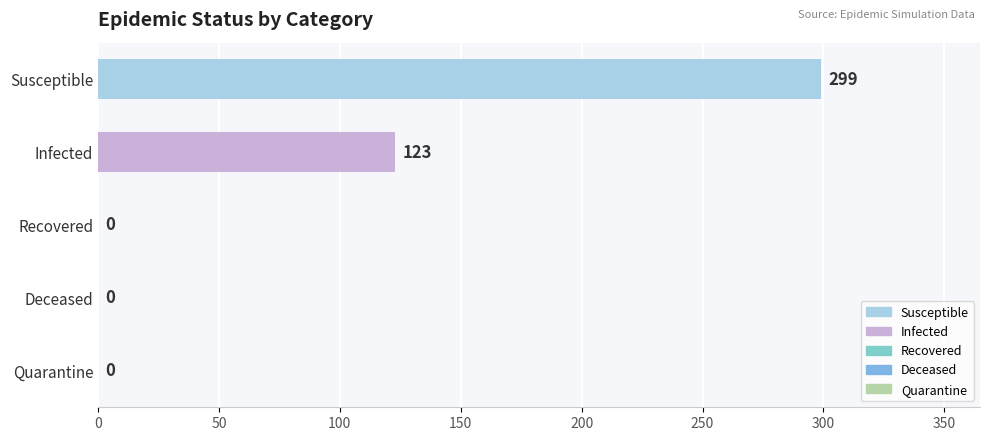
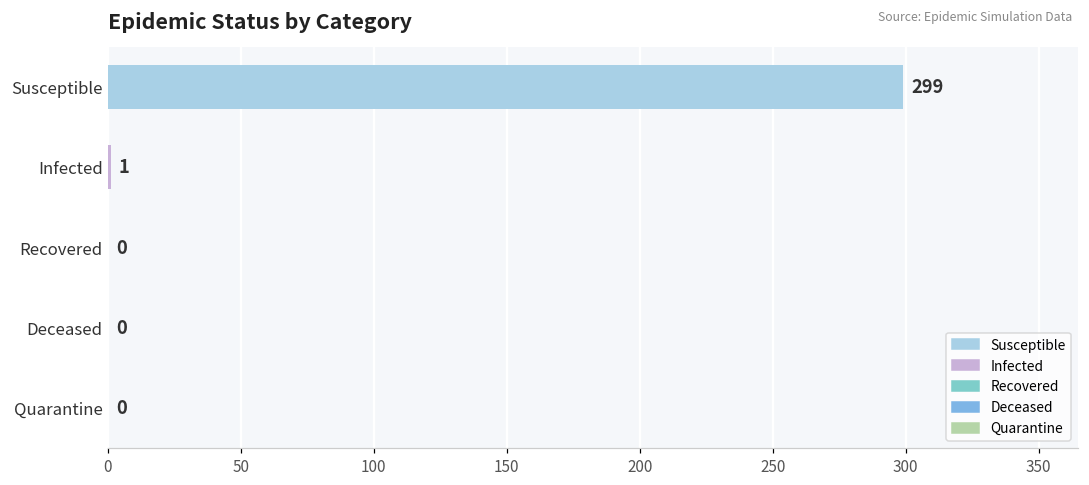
  {
    "Susceptible": 299,
-   "Infected": 123,
+   "Infected": 1,
    "Recovered": 0,
    "Deceased": 0,
    "Quarantine": 0
  }
